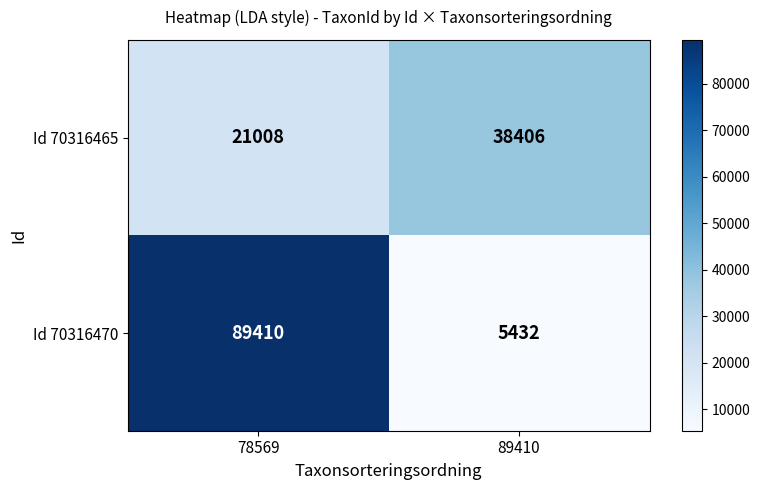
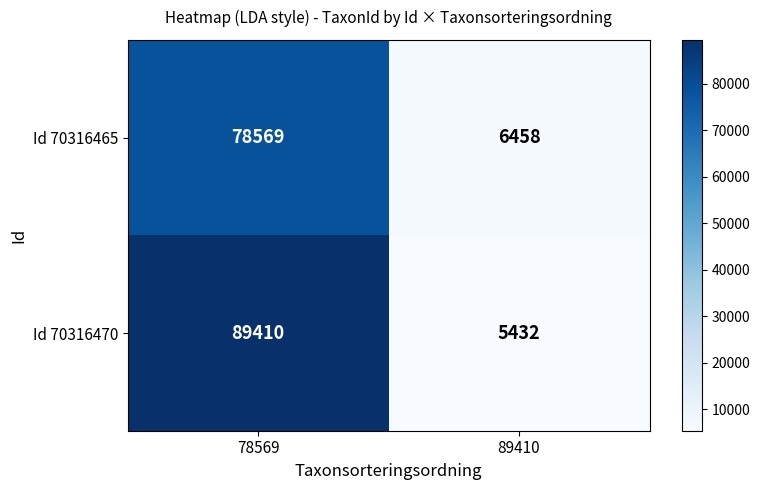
  {
    "Id 70316465": {
-     "78569": 21008,
-     "89410": 38406
+     "78569": 78569,
+     "89410": 6458
    },
    "Id 70316470": {
      "78569": 89410,
      "89410": 5432
    }
  }
